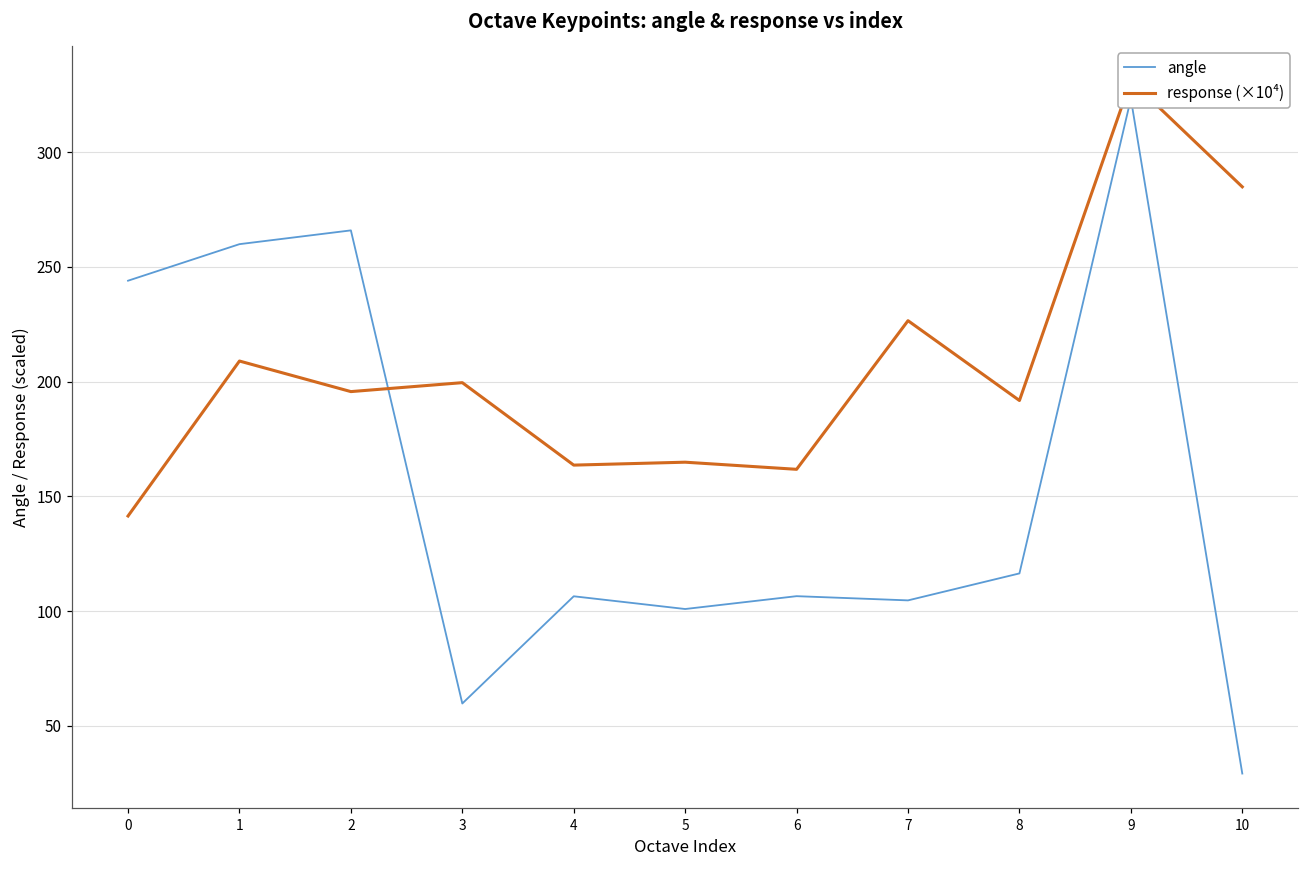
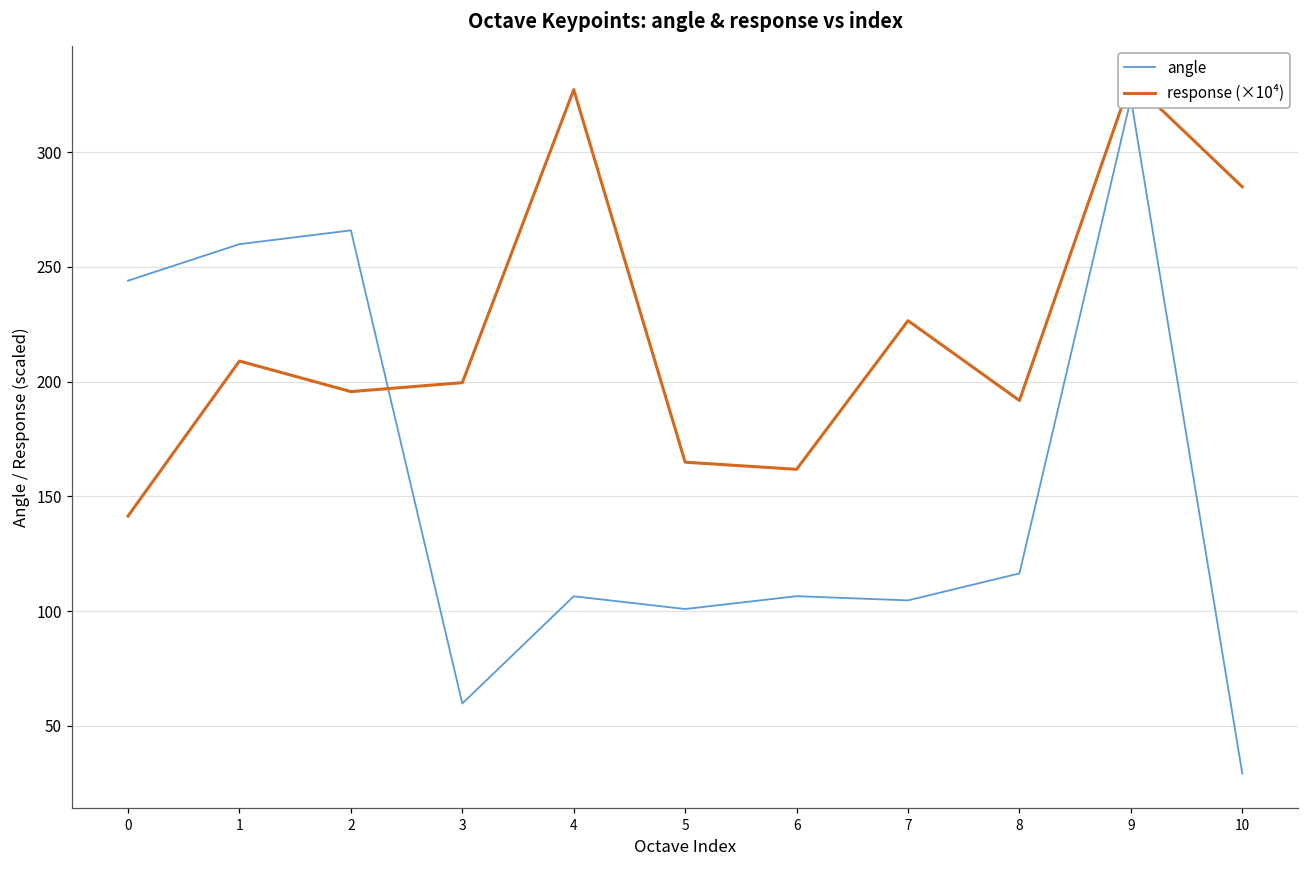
  {
    "angle": {
      "0": 244,
      "1": 260,
      "2": 266,
      "3": 60,
      "4": 106,
      "5": 101,
      "6": 107,
      "7": 105,
      "8": 116,
      "10": 29
    },
    "response (×10⁴)": {
      "0": 141,
      "1": 209,
      "2": 196,
      "3": 200,
-     "4": 164,
+     "4": 327,
      "5": 165,
      "6": 162,
      "7": 227,
      "8": 192,
      "10": 285
    }
  }
